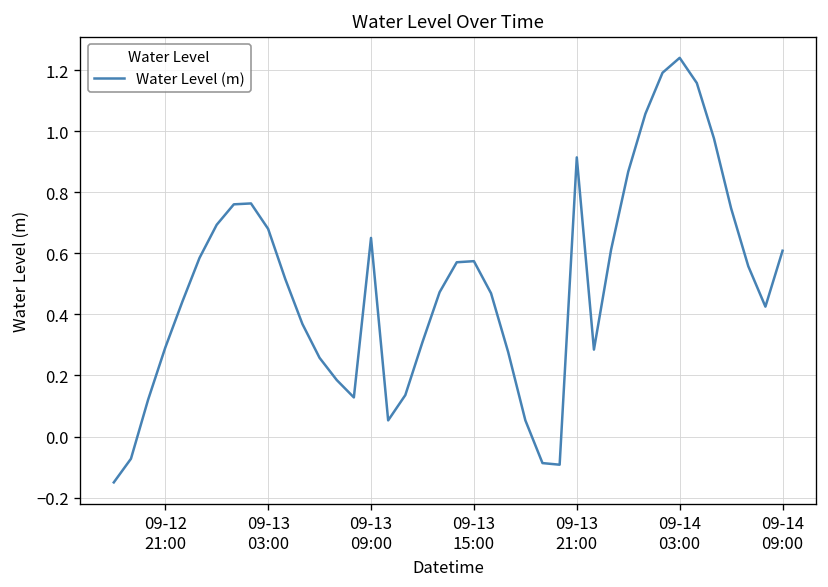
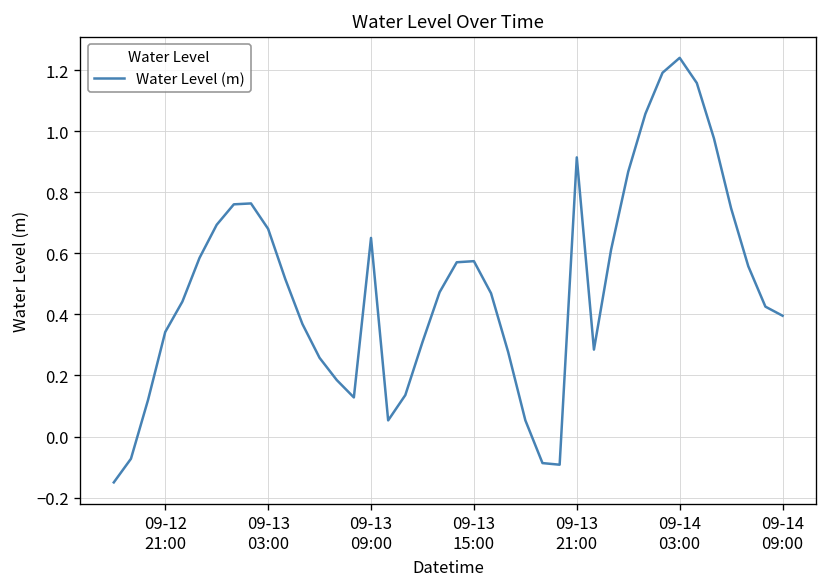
  {
-   "09-12 21:00": 0.29,
+   "09-12 21:00": 0.34,
    "09-13 03:00": 0.68,
    "09-13 09:00": 0.65,
    "09-13 15:00": 0.57,
    "09-13 21:00": 0.91,
    "09-14 03:00": 1.24,
-   "09-14 09:00": 0.61
+   "09-14 09:00": 0.40
  }
